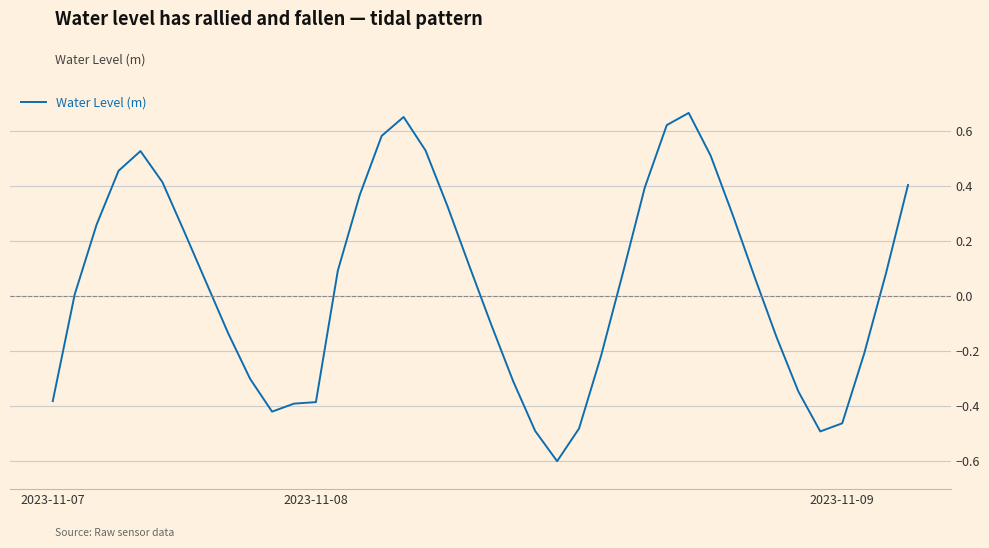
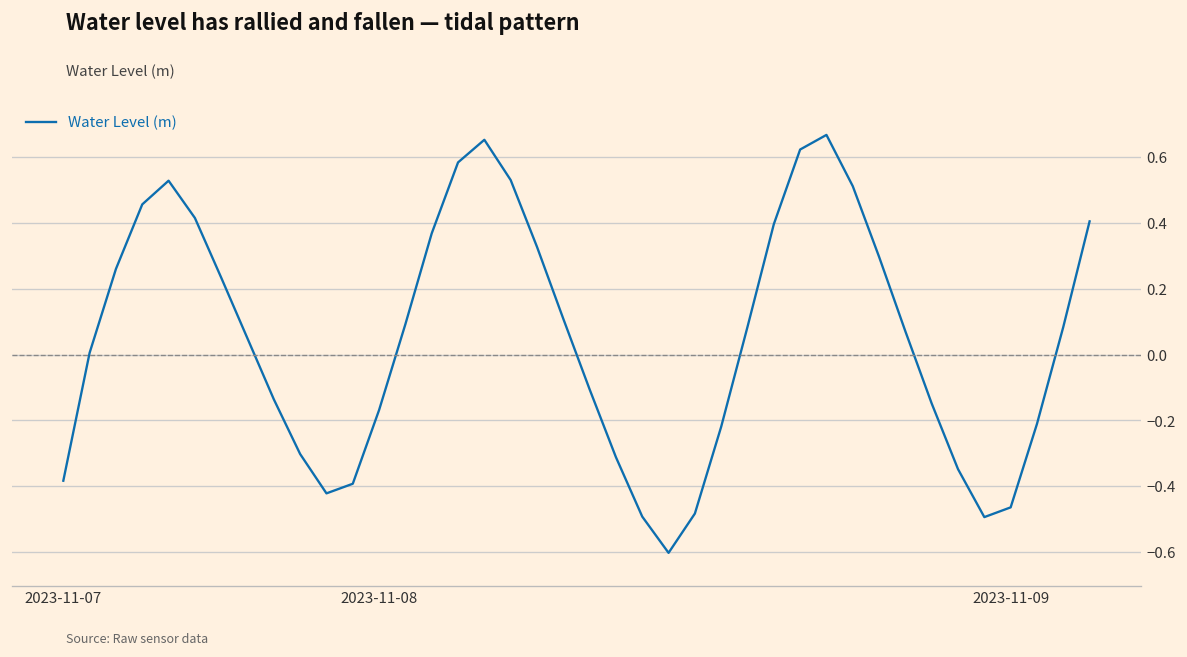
  {
    "2023-11-07": -0.38,
-   "2023-11-08": -0.39,
+   "2023-11-08": -0.17,
    "2023-11-09": -0.46
  }
